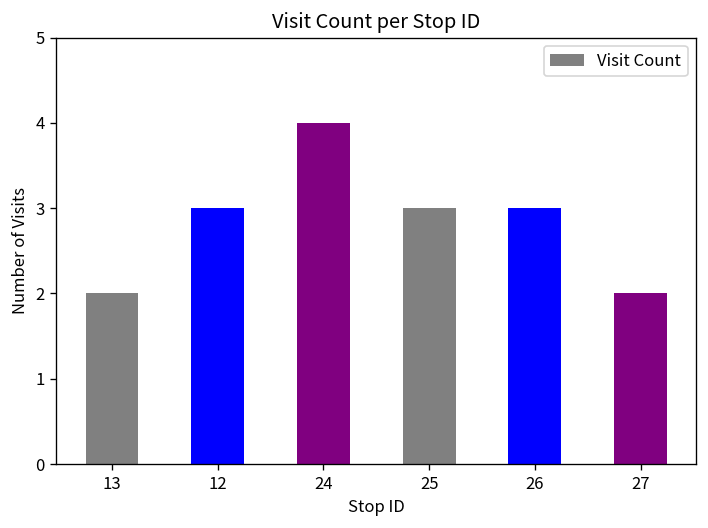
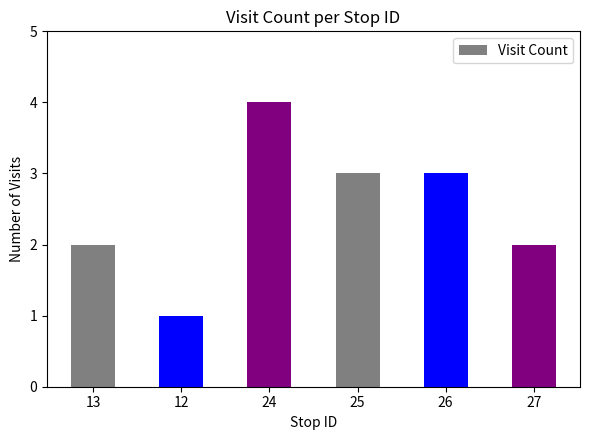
  {
    "13": 2,
-   "12": 3,
+   "12": 1,
    "24": 4,
    "25": 3,
    "26": 3,
    "27": 2
  }
